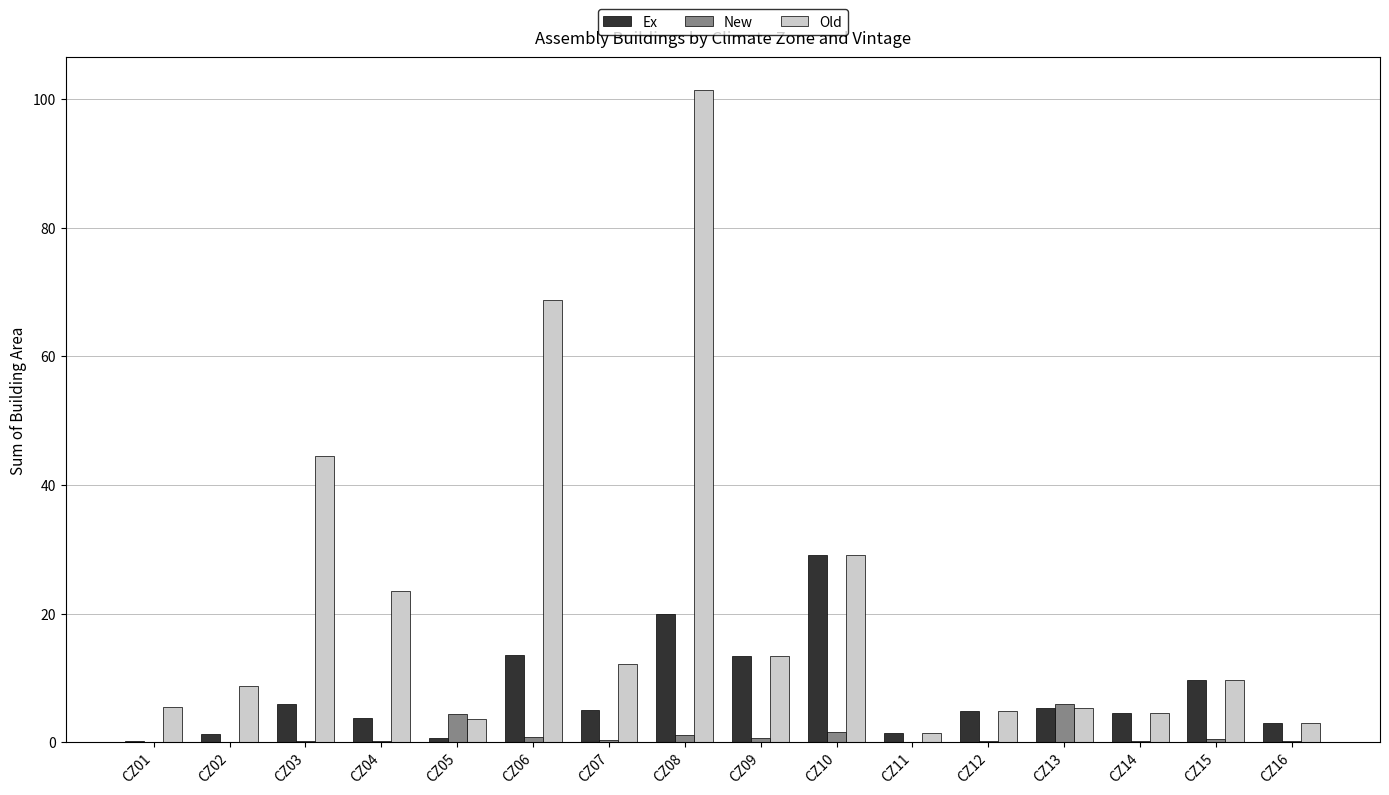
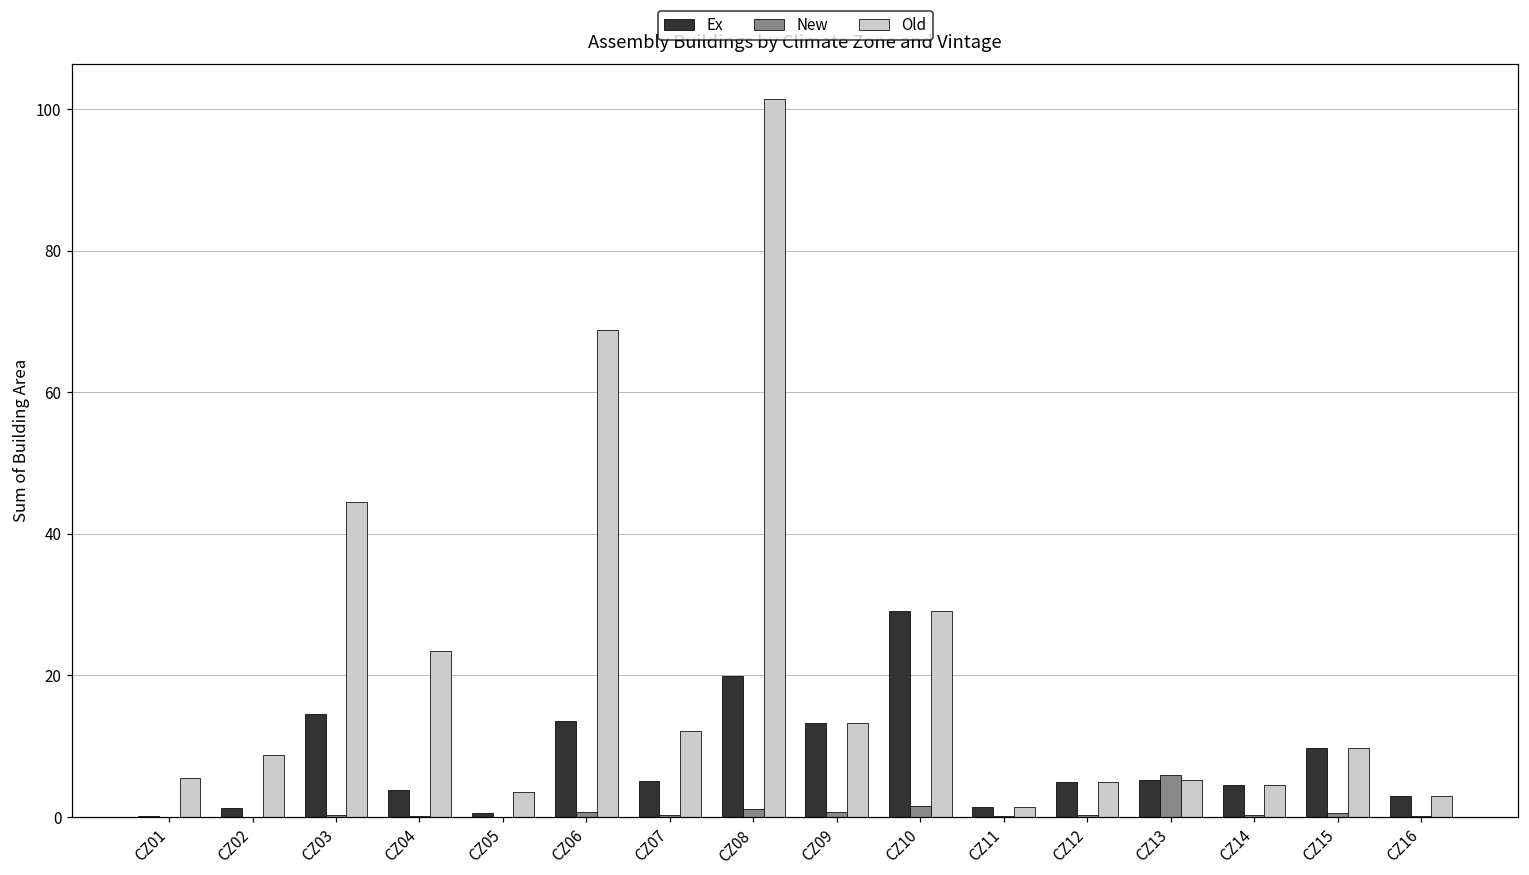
  {
    "Ex": {
      "CZ02": 1,
-     "CZ03": 6,
+     "CZ03": 14,
      "CZ04": 4,
      "CZ05": 1,
      "CZ06": 14,
      "CZ07": 5,
      "CZ08": 20,
      "CZ09": 13,
      "CZ10": 29,
      "CZ11": 1,
      "CZ12": 5,
      "CZ13": 5,
      "CZ14": 5,
      "CZ15": 10,
      "CZ16": 3
    },
    "New": {
-     "CZ05": 4,
+     "CZ05": 0,
      "CZ06": 1,
      "CZ08": 1,
      "CZ09": 1,
      "CZ10": 2,
      "CZ13": 6,
      "CZ15": 1
    },
    "Old": {
      "CZ01": 6,
      "CZ02": 9,
      "CZ03": 45,
      "CZ04": 23,
      "CZ05": 4,
      "CZ06": 69,
      "CZ07": 12,
      "CZ08": 101,
      "CZ09": 13,
      "CZ10": 29,
      "CZ11": 1,
      "CZ12": 5,
      "CZ13": 5,
      "CZ14": 5,
      "CZ15": 10,
      "CZ16": 3
    }
  }
